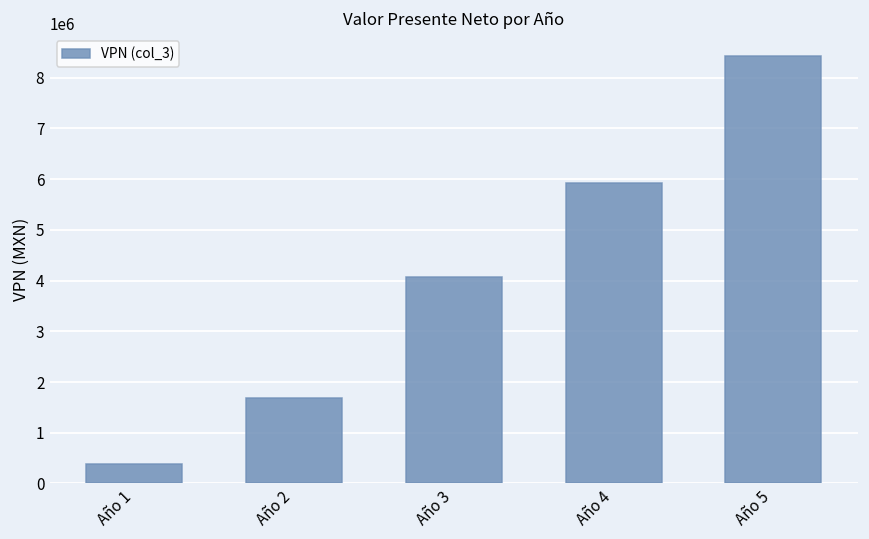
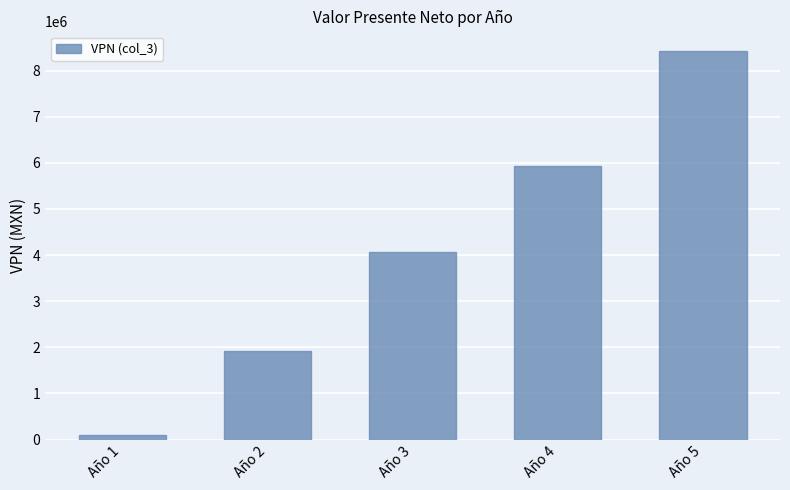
  {
-   "Año 1": 400000,
-   "Año 2": 1700000,
+   "Año 1": 100000,
+   "Año 2": 1900000,
    "Año 3": 4100000,
    "Año 4": 5900000,
    "Año 5": 8400000
  }
